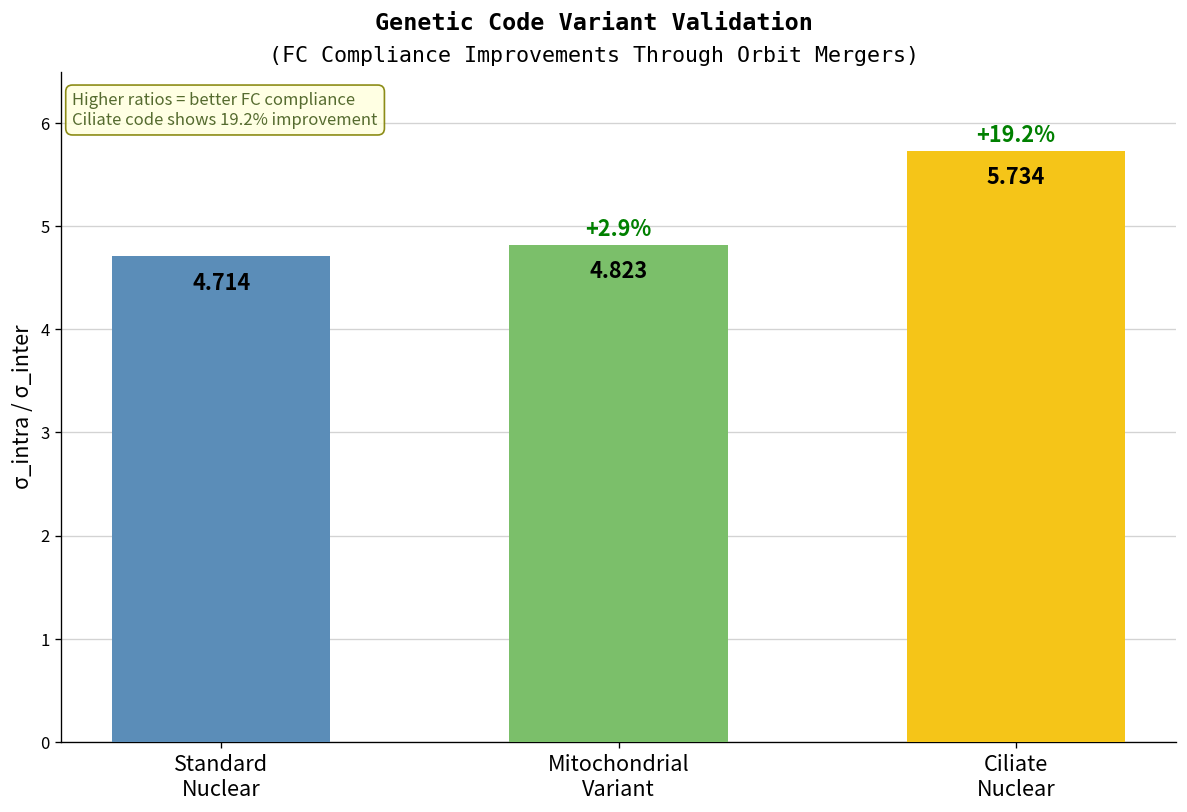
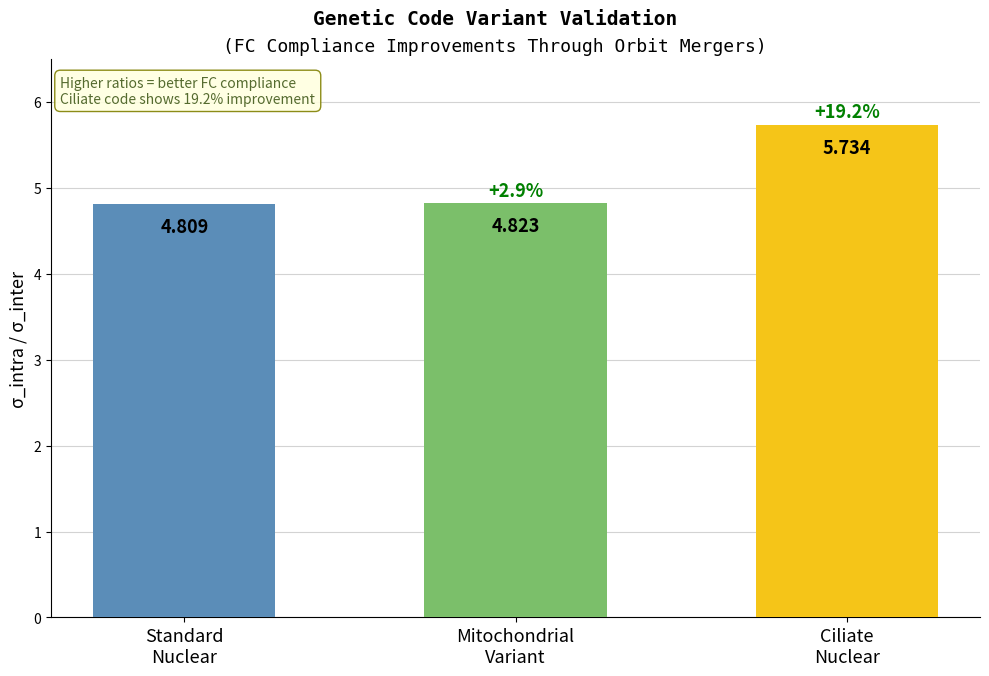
  {
-   "Standard Nuclear": 4.714,
+   "Standard Nuclear": 4.809,
    "Mitochondrial Variant": 4.823,
    "Ciliate Nuclear": 5.734
  }
